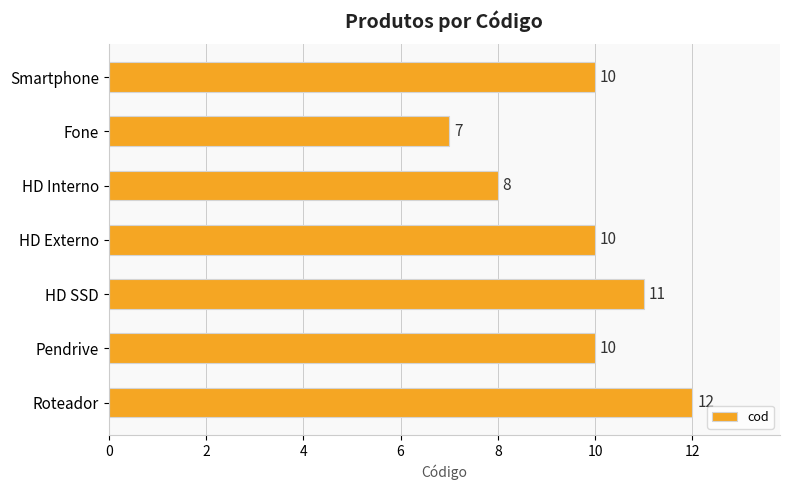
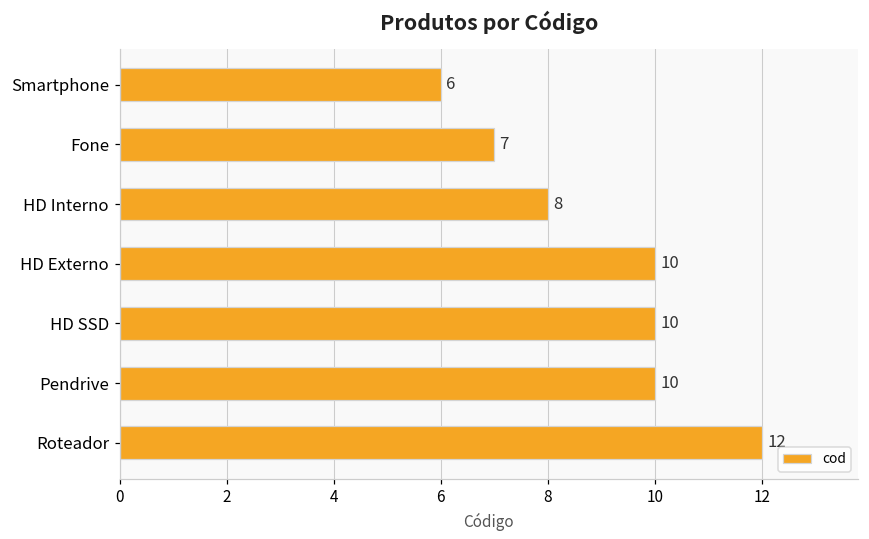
  {
-   "Smartphone": 10,
+   "Smartphone": 6,
    "Fone": 7,
    "HD Interno": 8,
    "HD Externo": 10,
-   "HD SSD": 11,
+   "HD SSD": 10,
    "Pendrive": 10
  }
